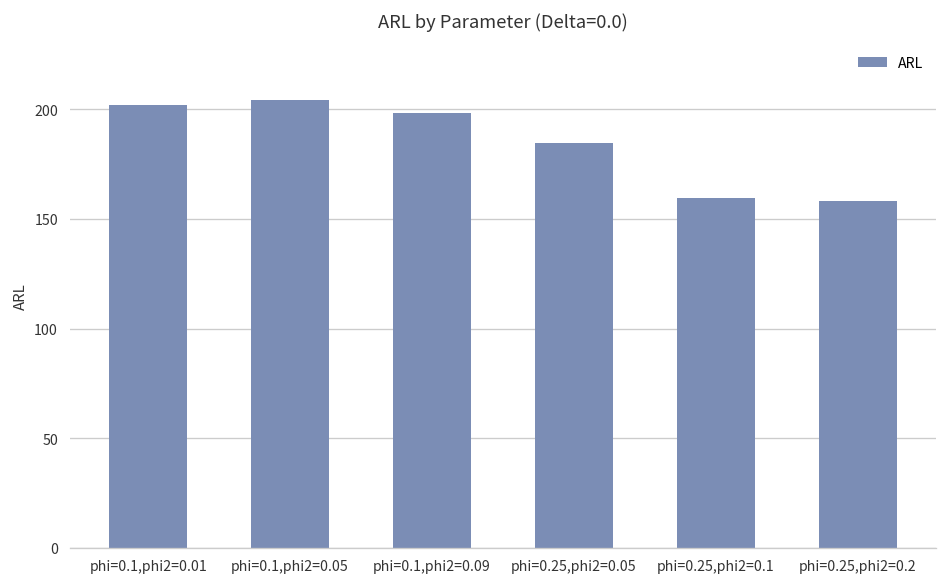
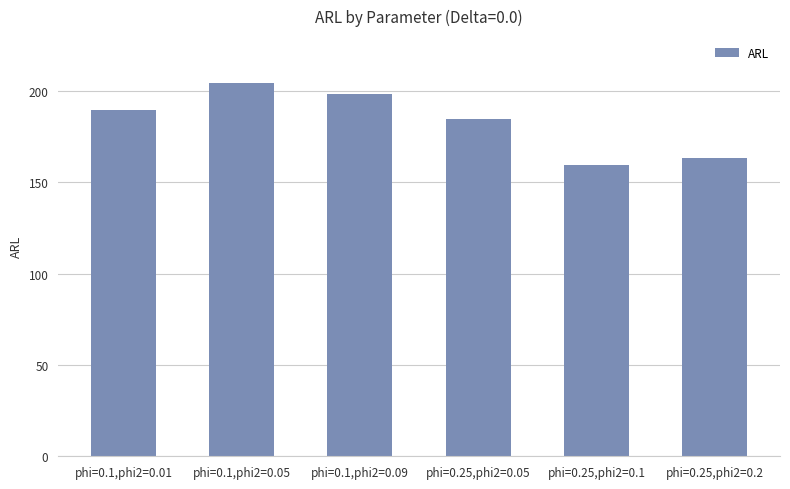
  {
-   "phi=0.1,phi2=0.01": 202,
+   "phi=0.1,phi2=0.01": 190,
    "phi=0.1,phi2=0.05": 204,
    "phi=0.1,phi2=0.09": 198,
    "phi=0.25,phi2=0.05": 185,
    "phi=0.25,phi2=0.1": 160,
-   "phi=0.25,phi2=0.2": 158
+   "phi=0.25,phi2=0.2": 163
  }
